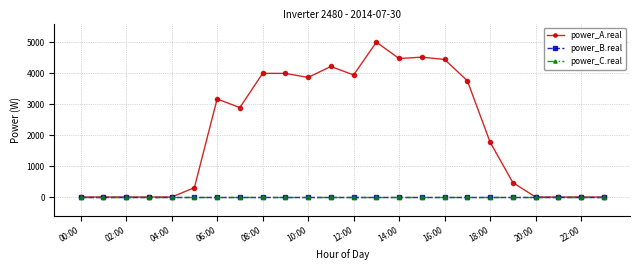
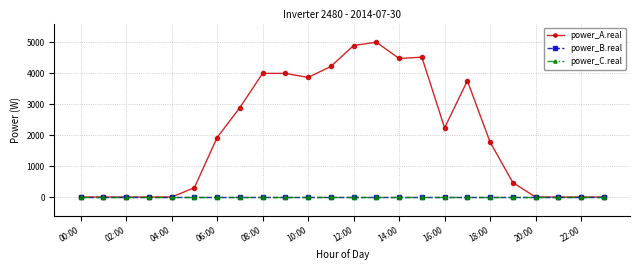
  {
    "power_A.real": {
-     "06:00": 3200,
+     "06:00": 1900,
      "08:00": 4000,
      "10:00": 3900,
-     "12:00": 3900,
+     "12:00": 4900,
      "14:00": 4500,
-     "16:00": 4400,
+     "16:00": 2200,
      "18:00": 1800
    },
    "power_C.real": {
      "06:00": 0,
      "08:00": 0,
      "10:00": 0,
      "12:00": 0,
      "14:00": 0,
      "16:00": 0,
      "18:00": 0
    }
  }
